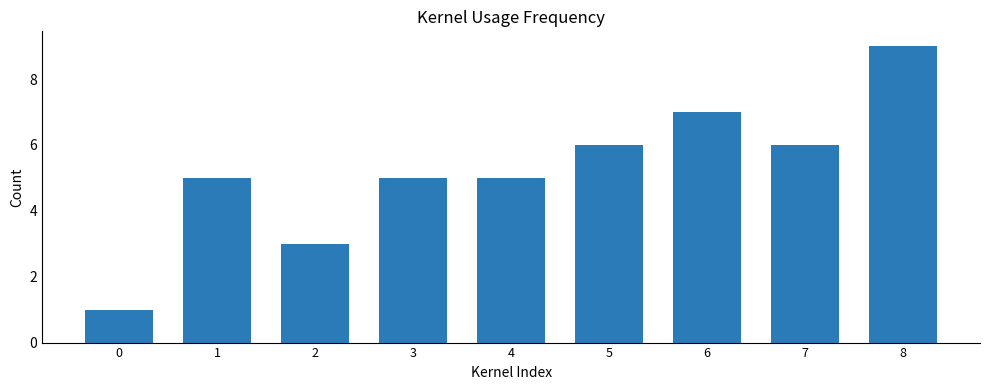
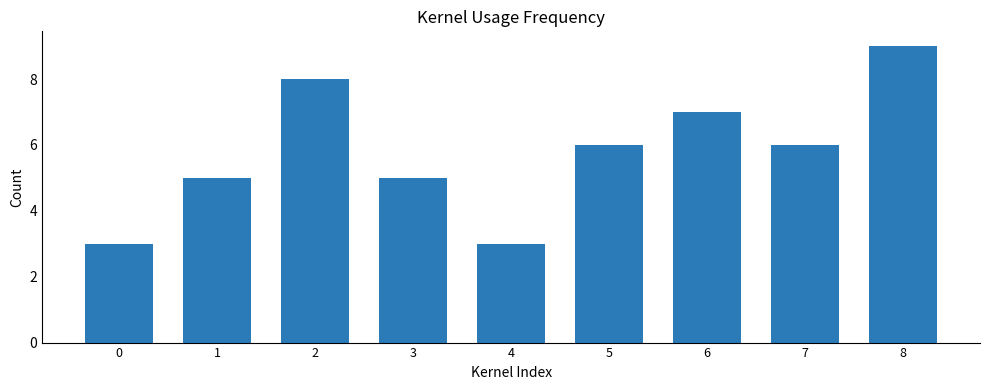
  {
-   "0": 1,
+   "0": 3,
    "1": 5,
-   "2": 3,
+   "2": 8,
    "3": 5,
-   "4": 5,
+   "4": 3,
    "5": 6,
    "6": 7,
    "7": 6,
    "8": 9
  }
